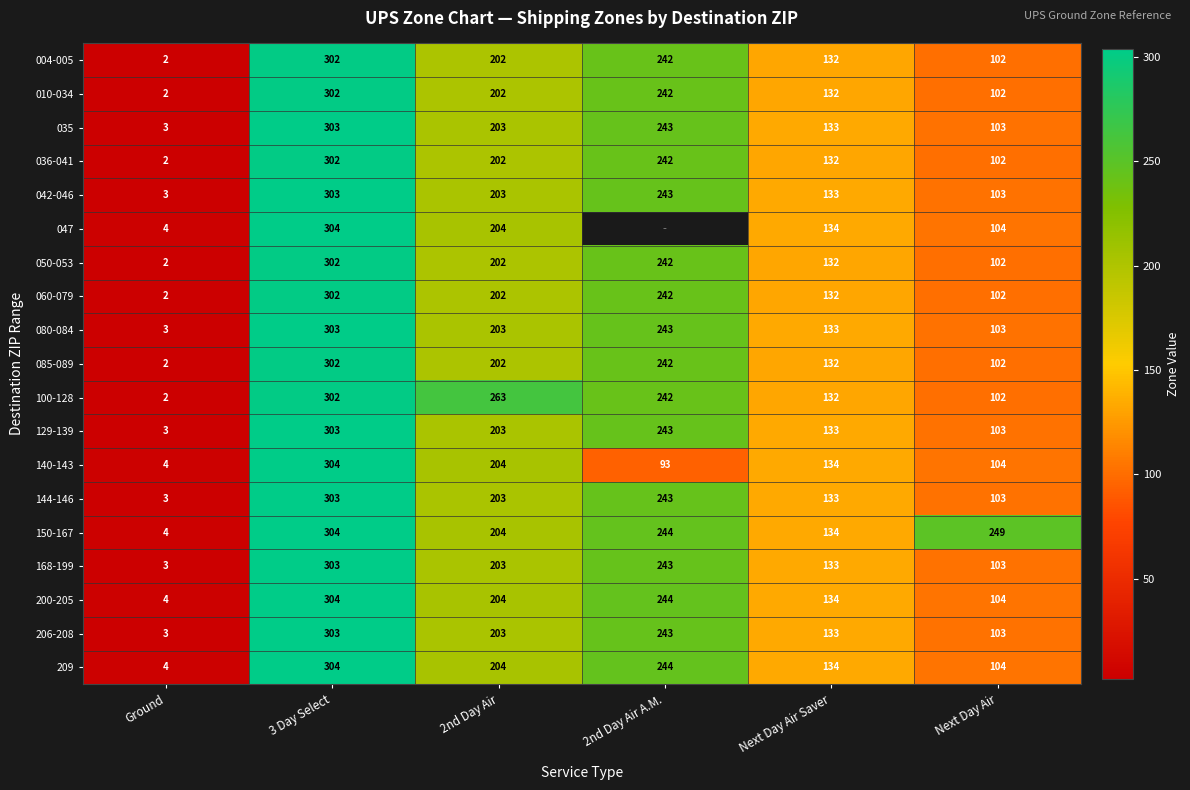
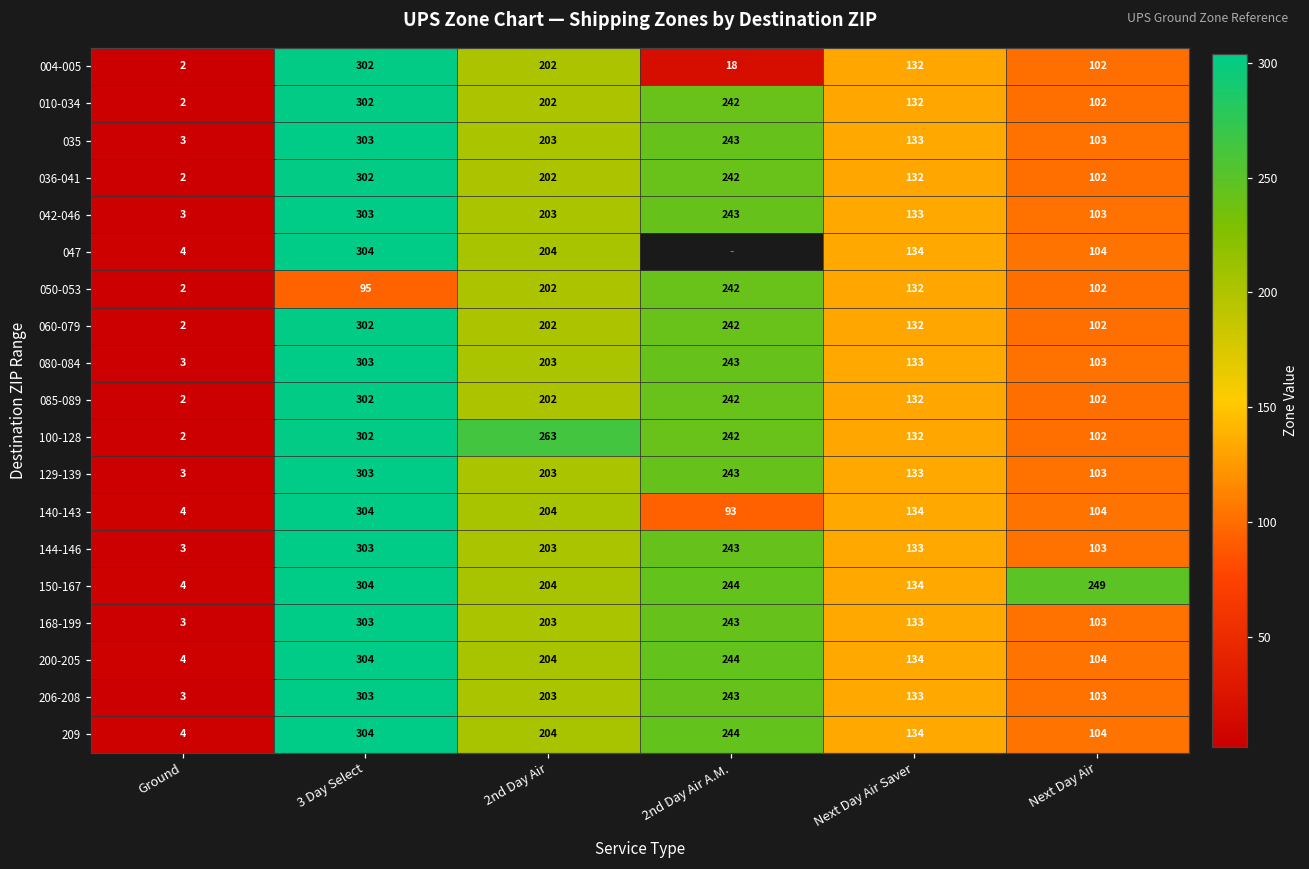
  {
    "004-005": {
      "Ground": 2,
      "3 Day Select": 302,
      "2nd Day Air": 202,
-     "2nd Day Air A.M.": 242,
+     "2nd Day Air A.M.": 18,
      "Next Day Air Saver": 132,
      "Next Day Air": 102
    },
    "010-034": {
      "Ground": 2,
      "3 Day Select": 302,
      "2nd Day Air": 202,
      "2nd Day Air A.M.": 242,
      "Next Day Air Saver": 132,
      "Next Day Air": 102
    },
    "035": {
      "Ground": 3,
      "3 Day Select": 303,
      "2nd Day Air": 203,
      "2nd Day Air A.M.": 243,
      "Next Day Air Saver": 133,
      "Next Day Air": 103
    },
    "036-041": {
      "Ground": 2,
      "3 Day Select": 302,
      "2nd Day Air": 202,
      "2nd Day Air A.M.": 242,
      "Next Day Air Saver": 132,
      "Next Day Air": 102
    },
    "042-046": {
      "Ground": 3,
      "3 Day Select": 303,
      "2nd Day Air": 203,
      "2nd Day Air A.M.": 243,
      "Next Day Air Saver": 133,
      "Next Day Air": 103
    },
    "047": {
      "Ground": 4,
      "3 Day Select": 304,
      "2nd Day Air": 204,
      "Next Day Air Saver": 134,
      "Next Day Air": 104
    },
    "050-053": {
      "Ground": 2,
-     "3 Day Select": 302,
+     "3 Day Select": 95,
      "2nd Day Air": 202,
      "2nd Day Air A.M.": 242,
      "Next Day Air Saver": 132,
      "Next Day Air": 102
    },
    "060-079": {
      "Ground": 2,
      "3 Day Select": 302,
      "2nd Day Air": 202,
      "2nd Day Air A.M.": 242,
      "Next Day Air Saver": 132,
      "Next Day Air": 102
    },
    "080-084": {
      "Ground": 3,
      "3 Day Select": 303,
      "2nd Day Air": 203,
      "2nd Day Air A.M.": 243,
      "Next Day Air Saver": 133,
      "Next Day Air": 103
    },
    "085-089": {
      "Ground": 2,
      "3 Day Select": 302,
      "2nd Day Air": 202,
      "2nd Day Air A.M.": 242,
      "Next Day Air Saver": 132,
      "Next Day Air": 102
    },
    "100-128": {
      "Ground": 2,
      "3 Day Select": 302,
      "2nd Day Air": 263,
      "2nd Day Air A.M.": 242,
      "Next Day Air Saver": 132,
      "Next Day Air": 102
    },
    "129-139": {
      "Ground": 3,
      "3 Day Select": 303,
      "2nd Day Air": 203,
      "2nd Day Air A.M.": 243,
      "Next Day Air Saver": 133,
      "Next Day Air": 103
    },
    "140-143": {
      "Ground": 4,
      "3 Day Select": 304,
      "2nd Day Air": 204,
      "2nd Day Air A.M.": 93,
      "Next Day Air Saver": 134,
      "Next Day Air": 104
    },
    "144-146": {
      "Ground": 3,
      "3 Day Select": 303,
      "2nd Day Air": 203,
      "2nd Day Air A.M.": 243,
      "Next Day Air Saver": 133,
      "Next Day Air": 103
    },
    "150-167": {
      "Ground": 4,
      "3 Day Select": 304,
      "2nd Day Air": 204,
      "2nd Day Air A.M.": 244,
      "Next Day Air Saver": 134,
      "Next Day Air": 249
    },
    "168-199": {
      "Ground": 3,
      "3 Day Select": 303,
      "2nd Day Air": 203,
      "2nd Day Air A.M.": 243,
      "Next Day Air Saver": 133,
      "Next Day Air": 103
    },
    "200-205": {
      "Ground": 4,
      "3 Day Select": 304,
      "2nd Day Air": 204,
      "2nd Day Air A.M.": 244,
      "Next Day Air Saver": 134,
      "Next Day Air": 104
    },
    "206-208": {
      "Ground": 3,
      "3 Day Select": 303,
      "2nd Day Air": 203,
      "2nd Day Air A.M.": 243,
      "Next Day Air Saver": 133,
      "Next Day Air": 103
    },
    "209": {
      "Ground": 4,
      "3 Day Select": 304,
      "2nd Day Air": 204,
      "2nd Day Air A.M.": 244,
      "Next Day Air Saver": 134,
      "Next Day Air": 104
    }
  }
